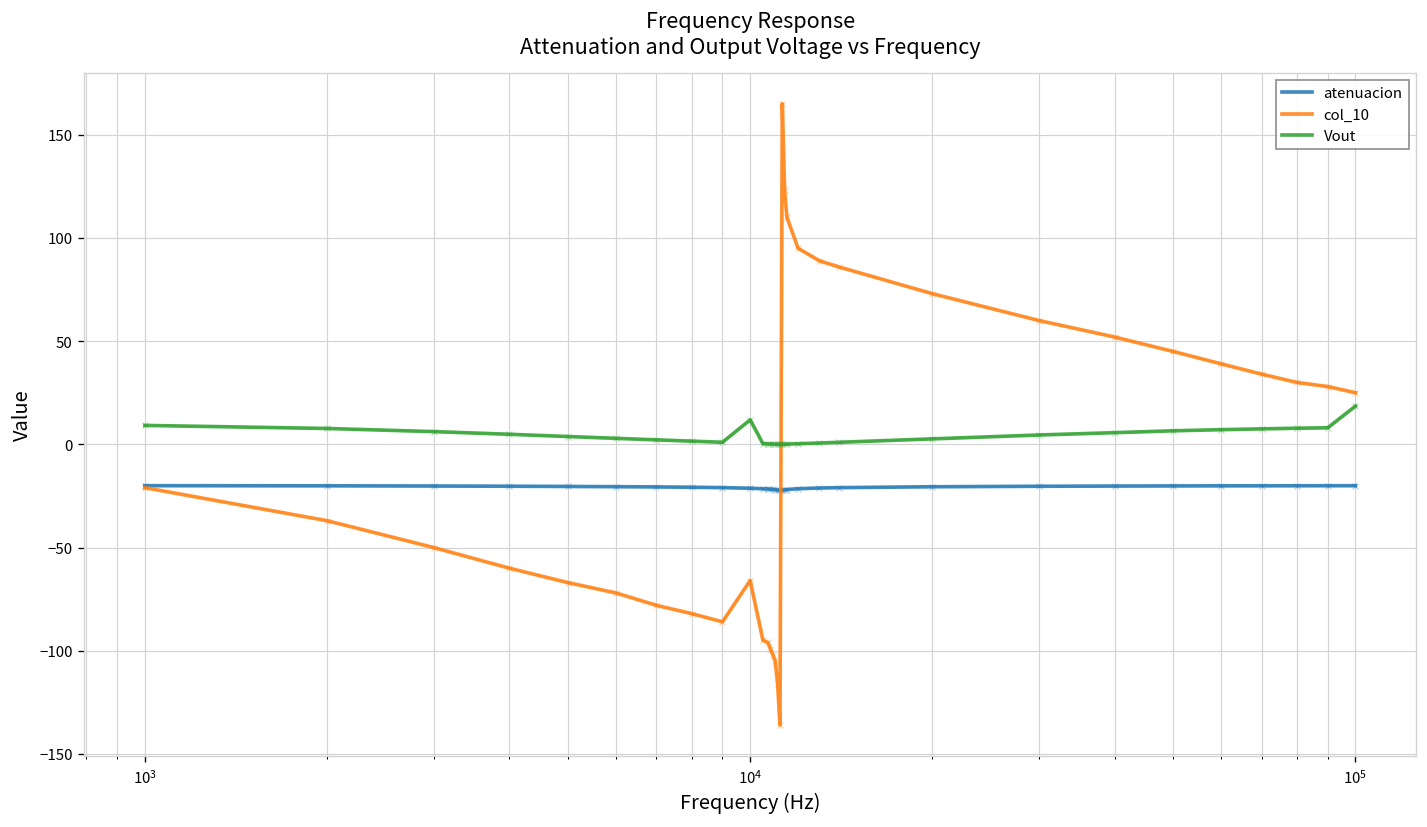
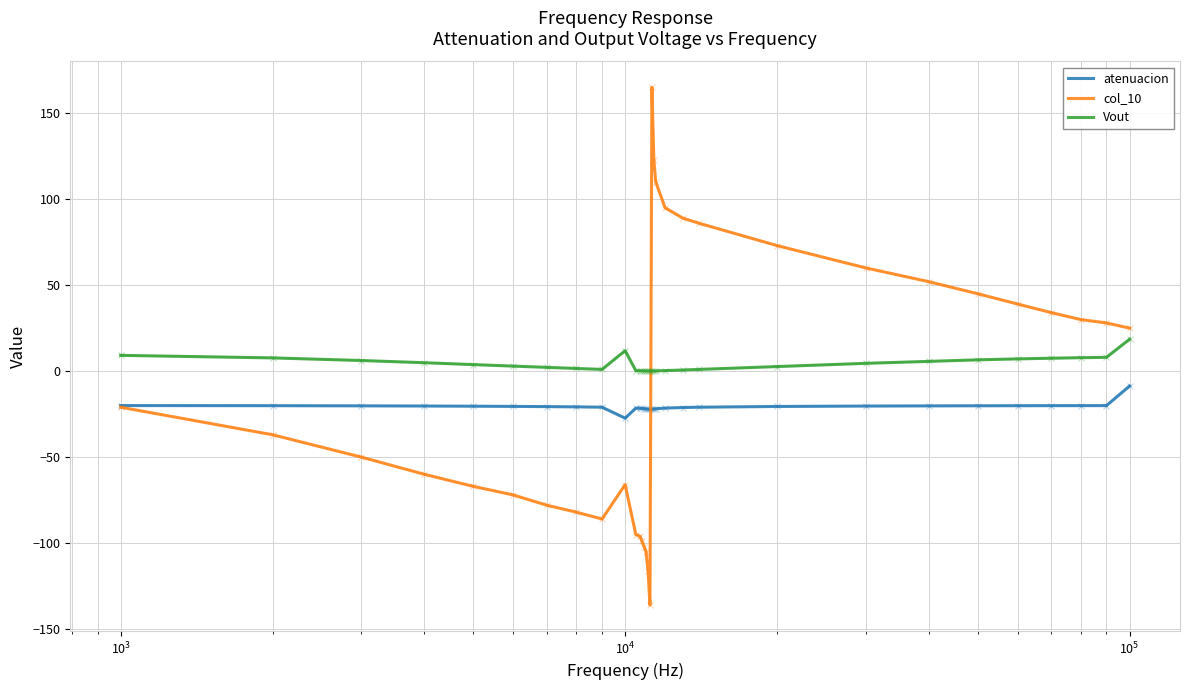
  {
    "atenuacion": {
-     "10^4": -21,
-     "10^5": -20
+     "10^4": -27,
+     "10^5": -9
    },
    "col_10": {
      "10^4": -66,
      "10^5": 25
    },
    "Vout": {
      "10^3": 9,
      "10^4": 12,
      "10^5": 19
    }
  }
